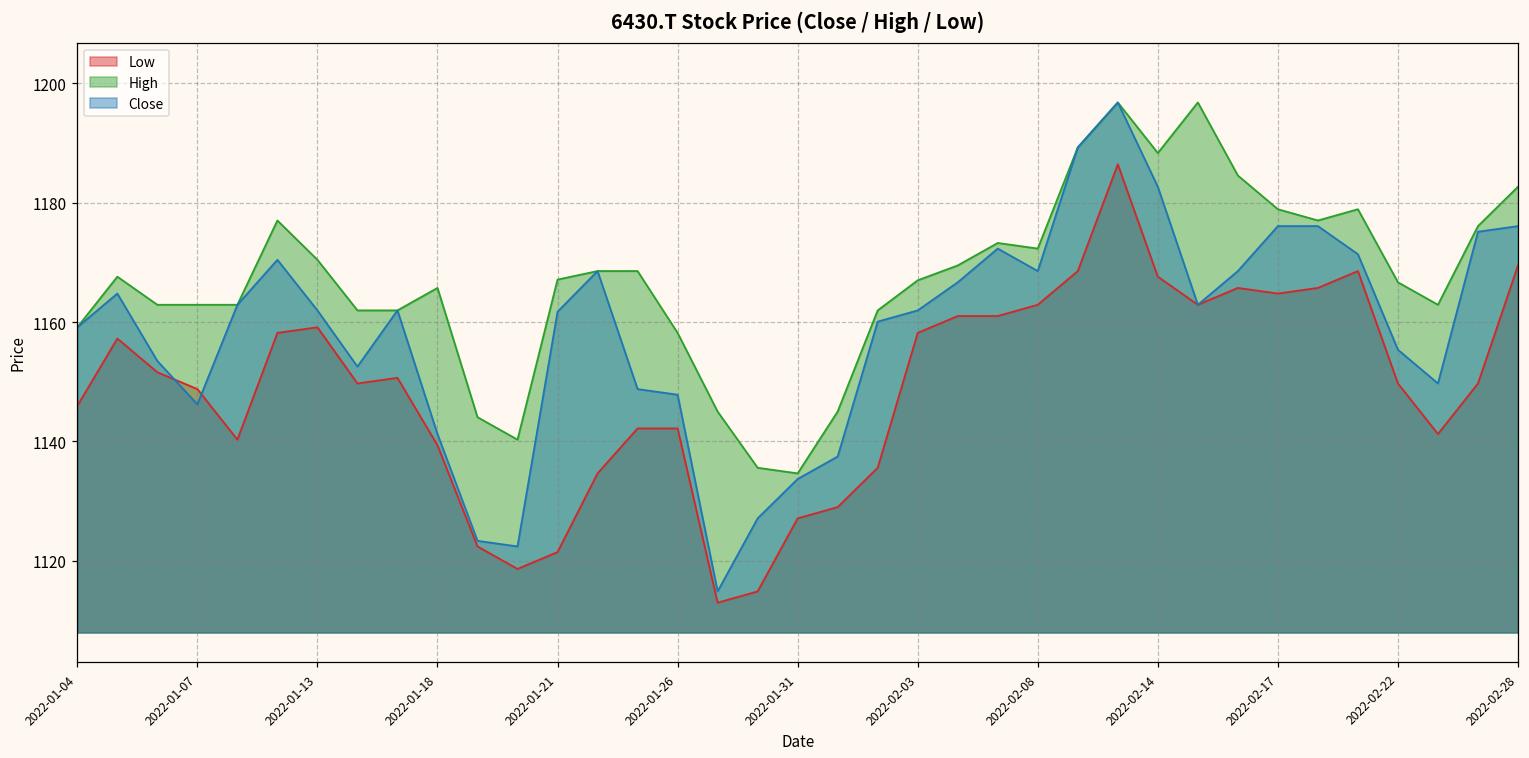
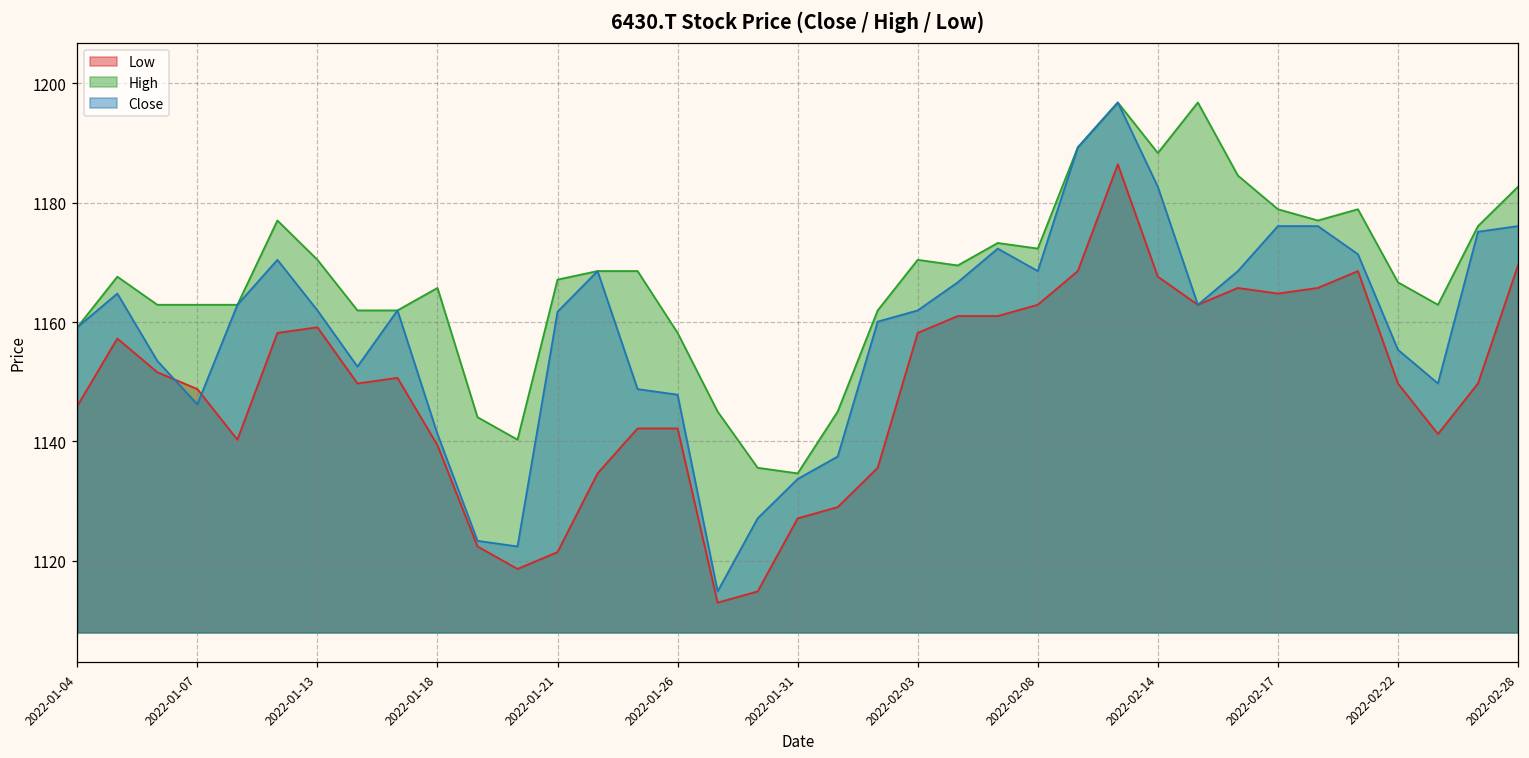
  {
    "Low": {
      "2022-01-04": 1146,
      "2022-01-07": 1149,
      "2022-01-13": 1159,
      "2022-01-18": 1139,
      "2022-01-21": 1121,
      "2022-01-26": 1142,
      "2022-01-31": 1127,
      "2022-02-03": 1158,
      "2022-02-08": 1163,
      "2022-02-14": 1168,
      "2022-02-17": 1165,
      "2022-02-22": 1150,
      "2022-02-28": 1169
    },
    "High": {
      "2022-01-07": 1163,
      "2022-01-13": 1170,
      "2022-01-18": 1166,
      "2022-01-21": 1167,
      "2022-01-26": 1158,
      "2022-01-31": 1135,
-     "2022-02-03": 1167,
+     "2022-02-03": 1170,
      "2022-02-08": 1172,
      "2022-02-14": 1188,
      "2022-02-17": 1179,
      "2022-02-22": 1167,
      "2022-02-28": 1183
    },
    "Close": {
      "2022-01-07": 1146,
      "2022-01-13": 1162,
      "2022-01-18": 1141,
      "2022-01-21": 1162,
      "2022-01-26": 1148,
      "2022-01-31": 1134,
      "2022-02-03": 1162,
      "2022-02-08": 1169,
      "2022-02-14": 1183,
      "2022-02-17": 1176,
      "2022-02-22": 1155,
      "2022-02-28": 1176
    }
  }
